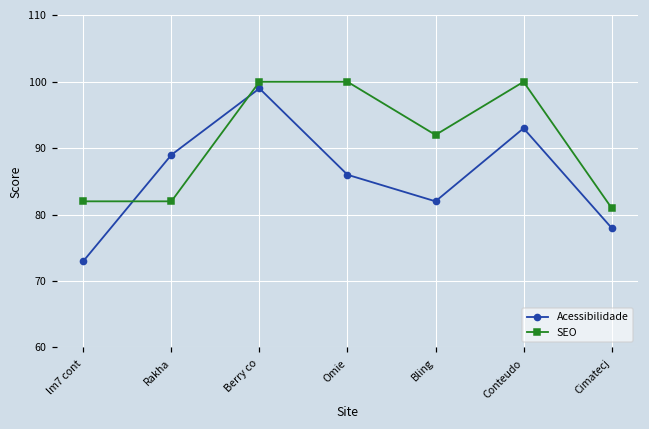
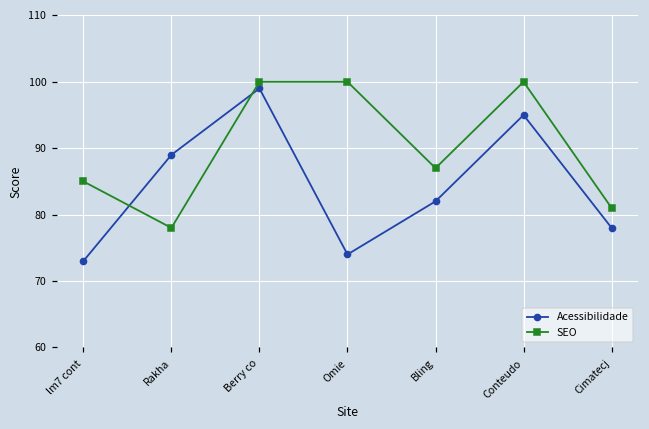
  {
    "Acessibilidade": {
      "lm7 cont": 73,
      "Rakha": 89,
      "Berry co": 99,
-     "Omie": 86,
+     "Omie": 74,
      "Bling": 82,
-     "Conteudo": 93,
+     "Conteudo": 95,
      "Cimatecj": 78
    },
    "SEO": {
-     "lm7 cont": 82,
-     "Rakha": 82,
+     "lm7 cont": 85,
+     "Rakha": 78,
      "Berry co": 100,
      "Omie": 100,
-     "Bling": 92,
+     "Bling": 87,
      "Conteudo": 100,
      "Cimatecj": 81
    }
  }
